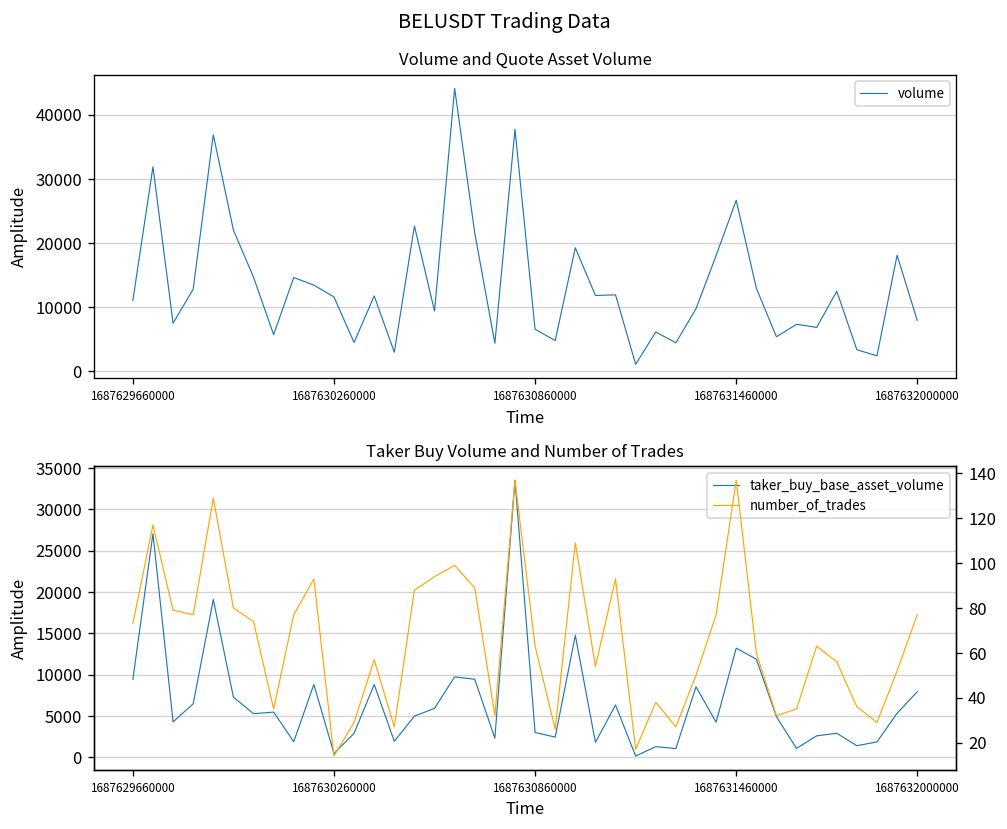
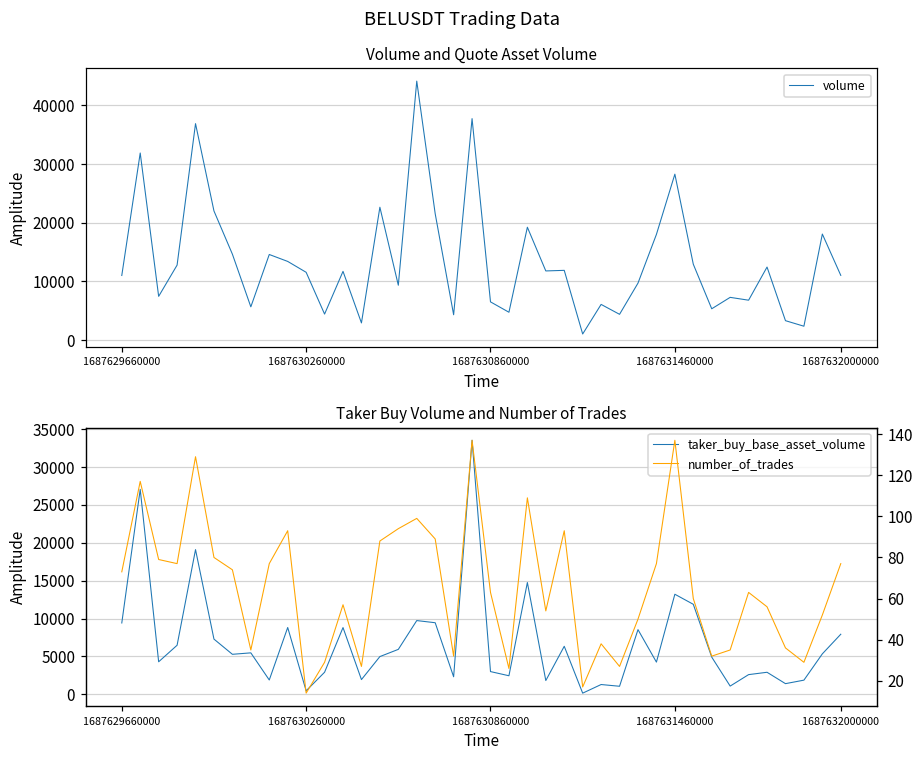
  {
    "Volume and Quote Asset Volume": {
      "1687629660000": 11000,
      "1687630260000": 12000,
      "1687630860000": 7000,
-     "1687631460000": 27000,
-     "1687632000000": 8000
+     "1687631460000": 28000,
+     "1687632000000": 11000
    }
  }
